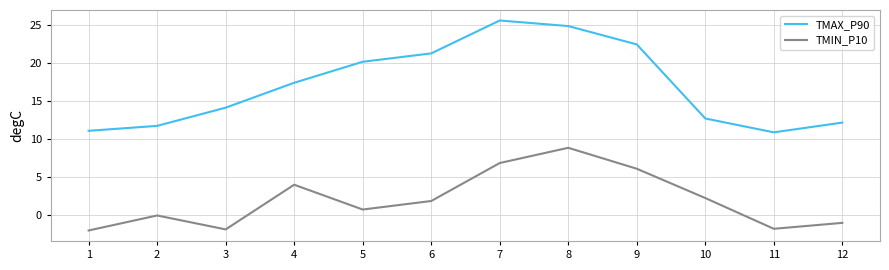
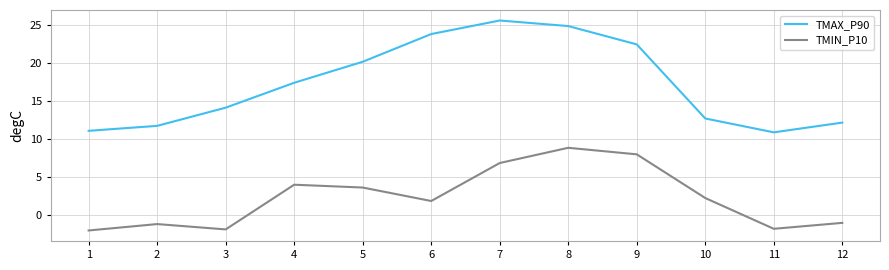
  {
    "TMAX_P90": {
      "1": 11,
      "2": 12,
      "3": 14,
      "4": 17,
      "5": 20,
-     "6": 21,
+     "6": 24,
      "7": 26,
      "8": 25,
      "9": 22,
      "10": 13,
      "11": 11,
      "12": 12
    },
    "TMIN_P10": {
      "1": -2,
-     "2": 0,
+     "2": -1,
      "3": -2,
      "4": 4,
-     "5": 1,
+     "5": 4,
      "6": 2,
      "7": 7,
      "8": 9,
-     "9": 6,
+     "9": 8,
      "10": 2,
      "11": -2,
      "12": -1
    }
  }
